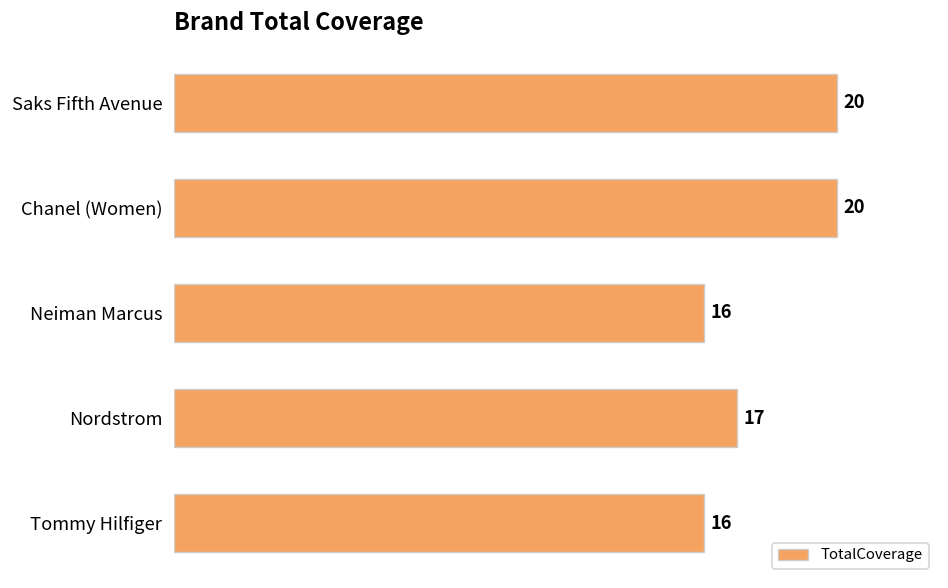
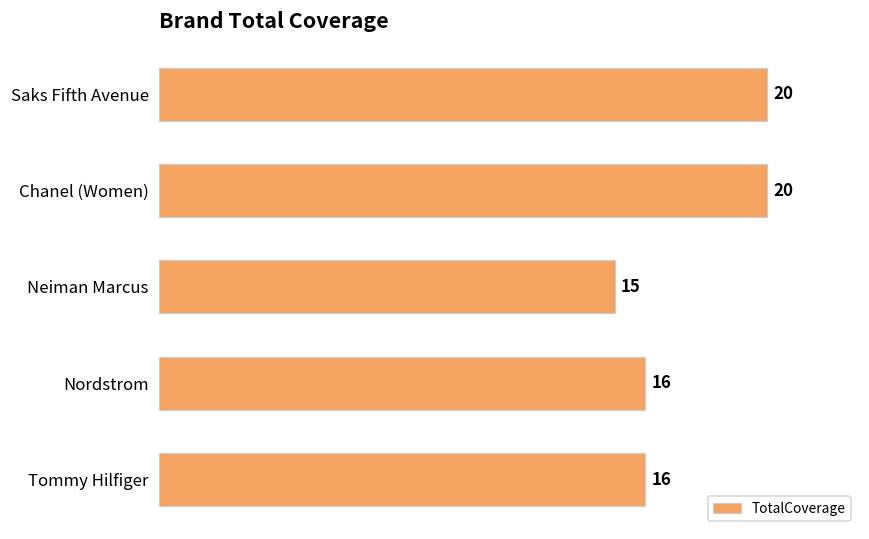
  {
    "Saks Fifth Avenue": 20,
    "Chanel (Women)": 20,
-   "Neiman Marcus": 16,
-   "Nordstrom": 17,
+   "Neiman Marcus": 15,
+   "Nordstrom": 16,
    "Tommy Hilfiger": 16
  }
